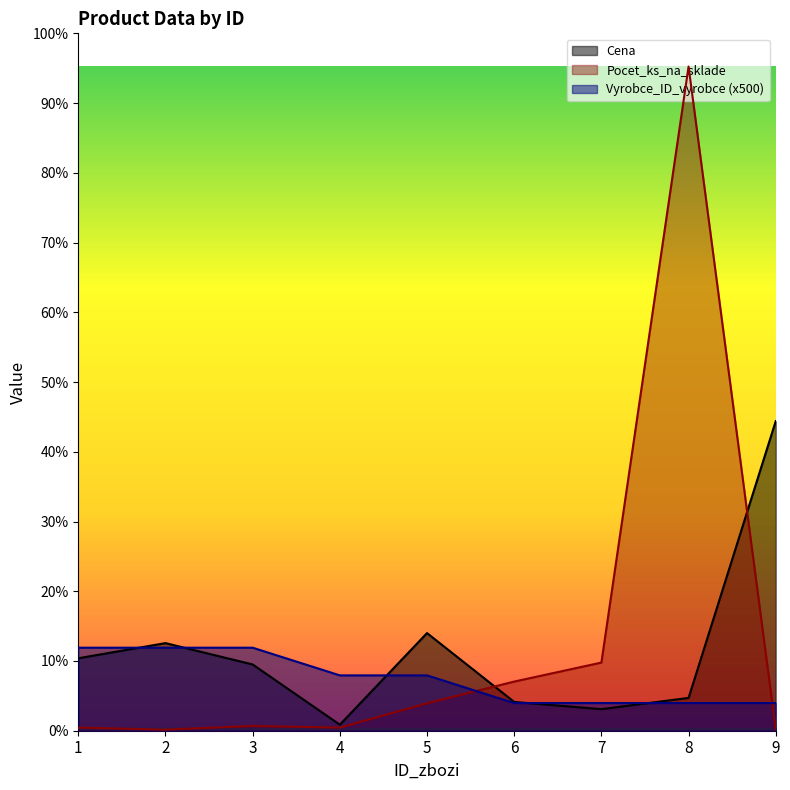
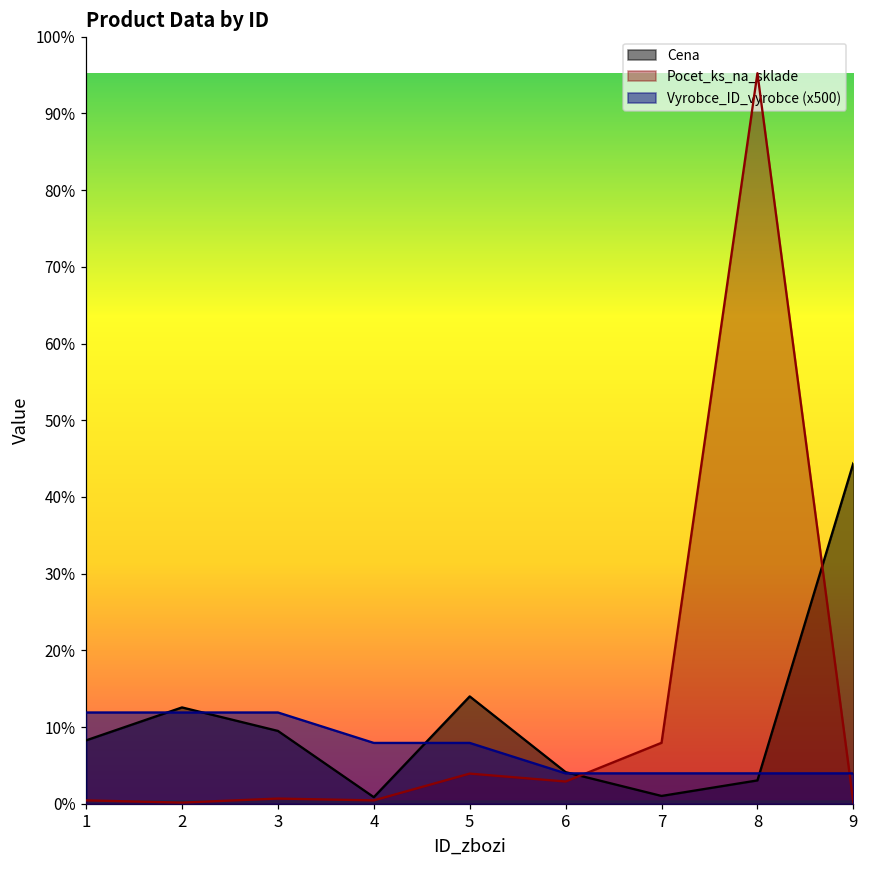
  {
    "Cena": {
-     "1": "10%",
+     "1": "8%",
      "2": "13%",
      "3": "10%",
      "4": "1%",
      "5": "14%",
-     "7": "3%",
-     "8": "5%",
+     "7": "1%",
+     "8": "3%",
      "9": "44%"
    },
    "Pocet_ks_na_sklade": {
      "5": "4%",
-     "6": "7%",
-     "7": "10%"
+     "6": "3%",
+     "7": "8%"
    },
    "Vyrobce_ID_vyrobce (x500)": {
      "1": "12%",
      "2": "12%",
      "3": "12%",
      "4": "8%",
      "5": "8%",
      "7": "4%",
      "8": "4%",
      "9": "4%"
    }
  }
